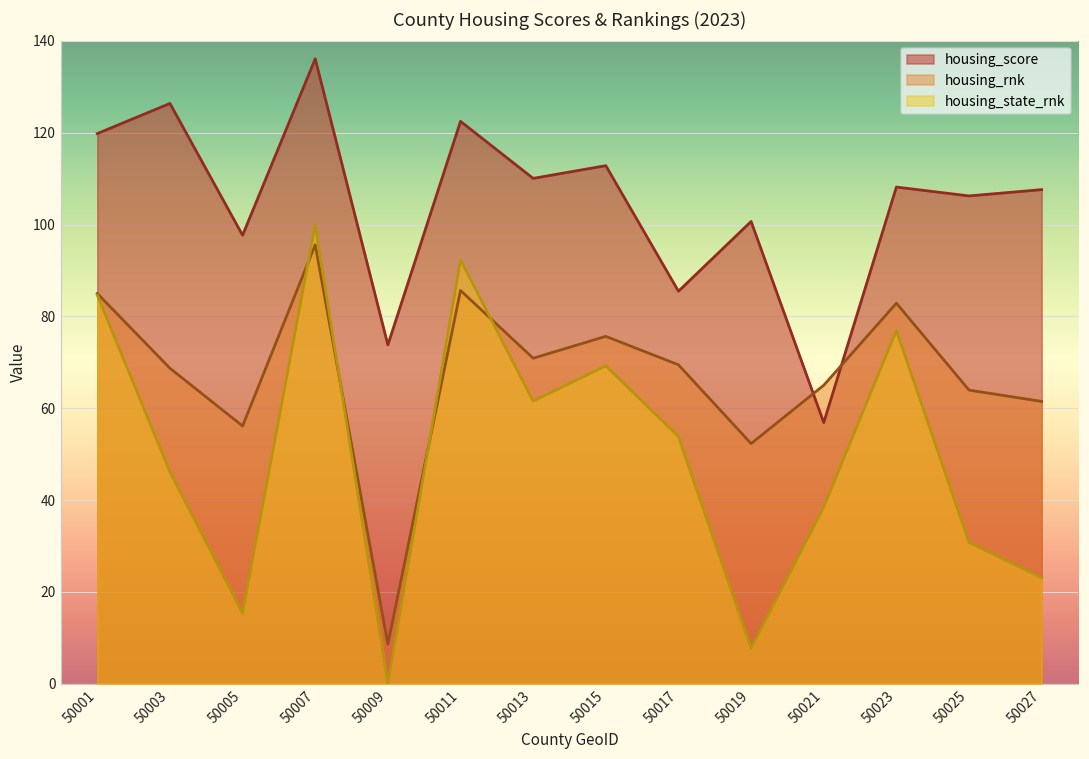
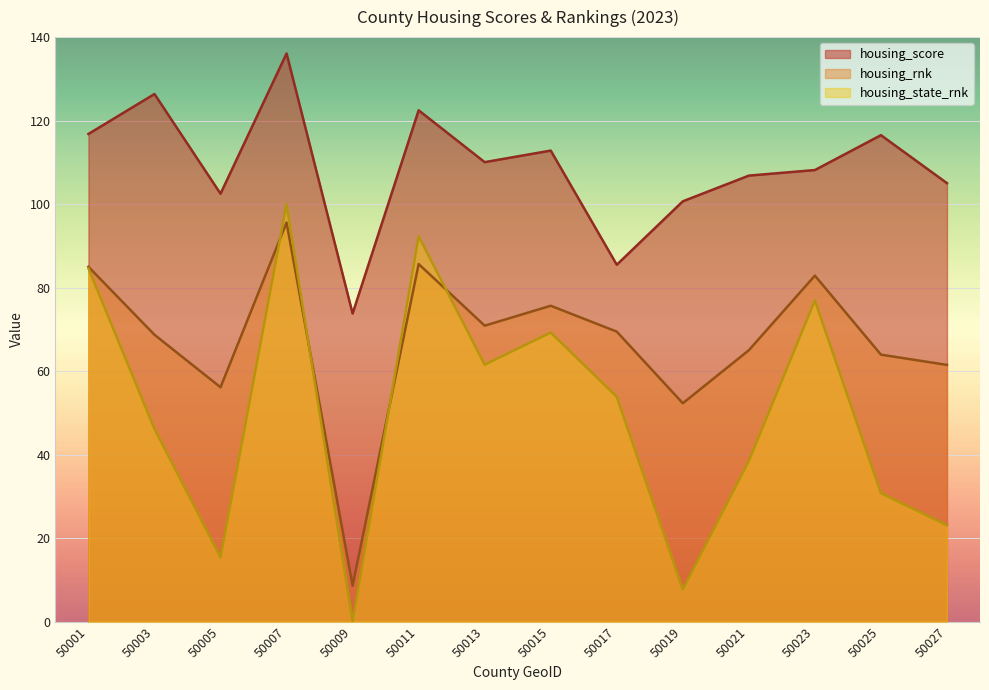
  {
    "housing_score": {
-     "50001": 120,
+     "50001": 117,
      "50003": 126,
-     "50005": 98,
+     "50005": 102,
      "50007": 136,
      "50009": 74,
      "50011": 122,
      "50013": 110,
      "50015": 113,
      "50017": 85,
      "50019": 101,
-     "50021": 57,
+     "50021": 107,
      "50023": 108,
-     "50025": 106,
-     "50027": 108
+     "50025": 117,
+     "50027": 105
    }
  }
